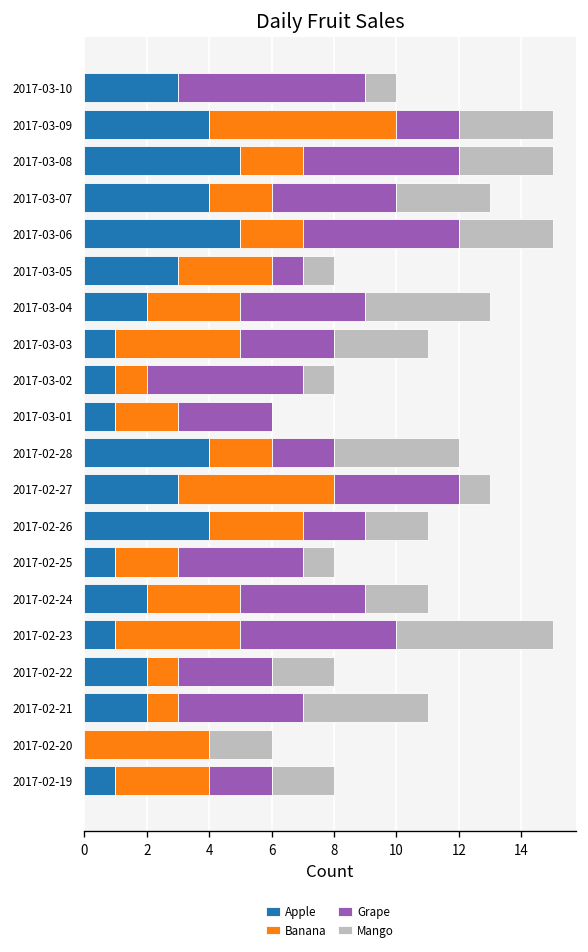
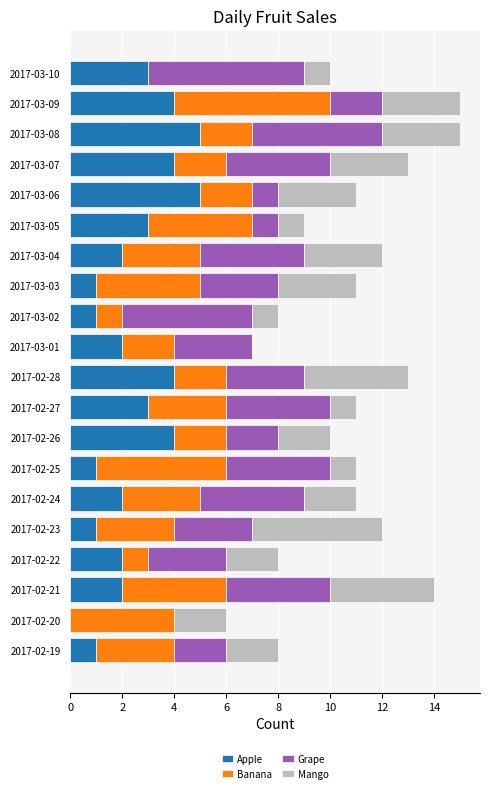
  {
    "Apple": {
      "2017-03-10": 3,
      "2017-03-09": 4,
      "2017-03-08": 5,
      "2017-03-07": 4,
      "2017-03-06": 5,
      "2017-03-05": 3,
      "2017-03-04": 2,
      "2017-03-03": 1,
      "2017-03-02": 1,
-     "2017-03-01": 1,
+     "2017-03-01": 2,
      "2017-02-28": 4,
      "2017-02-27": 3,
      "2017-02-26": 4,
      "2017-02-25": 1,
      "2017-02-24": 2,
      "2017-02-23": 1,
      "2017-02-22": 2,
      "2017-02-21": 2,
      "2017-02-20": 0,
      "2017-02-19": 1
    },
    "Banana": {
      "2017-03-10": 0,
      "2017-03-09": 6,
      "2017-03-08": 2,
      "2017-03-07": 2,
      "2017-03-06": 2,
-     "2017-03-05": 3,
+     "2017-03-05": 4,
      "2017-03-04": 3,
      "2017-03-03": 4,
      "2017-03-02": 1,
      "2017-03-01": 2,
      "2017-02-28": 2,
-     "2017-02-27": 5,
-     "2017-02-26": 3,
-     "2017-02-25": 2,
+     "2017-02-27": 3,
+     "2017-02-26": 2,
+     "2017-02-25": 5,
      "2017-02-24": 3,
-     "2017-02-23": 4,
+     "2017-02-23": 3,
      "2017-02-22": 1,
-     "2017-02-21": 1,
+     "2017-02-21": 4,
      "2017-02-20": 4,
      "2017-02-19": 3
    },
    "Grape": {
      "2017-03-10": 6,
      "2017-03-09": 2,
      "2017-03-08": 5,
      "2017-03-07": 4,
-     "2017-03-06": 5,
+     "2017-03-06": 1,
      "2017-03-05": 1,
      "2017-03-04": 4,
      "2017-03-03": 3,
      "2017-03-02": 5,
      "2017-03-01": 3,
-     "2017-02-28": 2,
+     "2017-02-28": 3,
      "2017-02-27": 4,
      "2017-02-26": 2,
      "2017-02-25": 4,
      "2017-02-24": 4,
-     "2017-02-23": 5,
+     "2017-02-23": 3,
      "2017-02-22": 3,
      "2017-02-21": 4,
      "2017-02-20": 0,
      "2017-02-19": 2
    },
    "Mango": {
      "2017-03-10": 1,
      "2017-03-09": 3,
      "2017-03-08": 3,
      "2017-03-07": 3,
      "2017-03-06": 3,
      "2017-03-05": 1,
-     "2017-03-04": 4,
+     "2017-03-04": 3,
      "2017-03-03": 3,
      "2017-03-02": 1,
      "2017-03-01": 0,
      "2017-02-28": 4,
      "2017-02-27": 1,
      "2017-02-26": 2,
      "2017-02-25": 1,
      "2017-02-24": 2,
      "2017-02-23": 5,
      "2017-02-22": 2,
      "2017-02-21": 4,
      "2017-02-20": 2,
      "2017-02-19": 2
    }
  }
